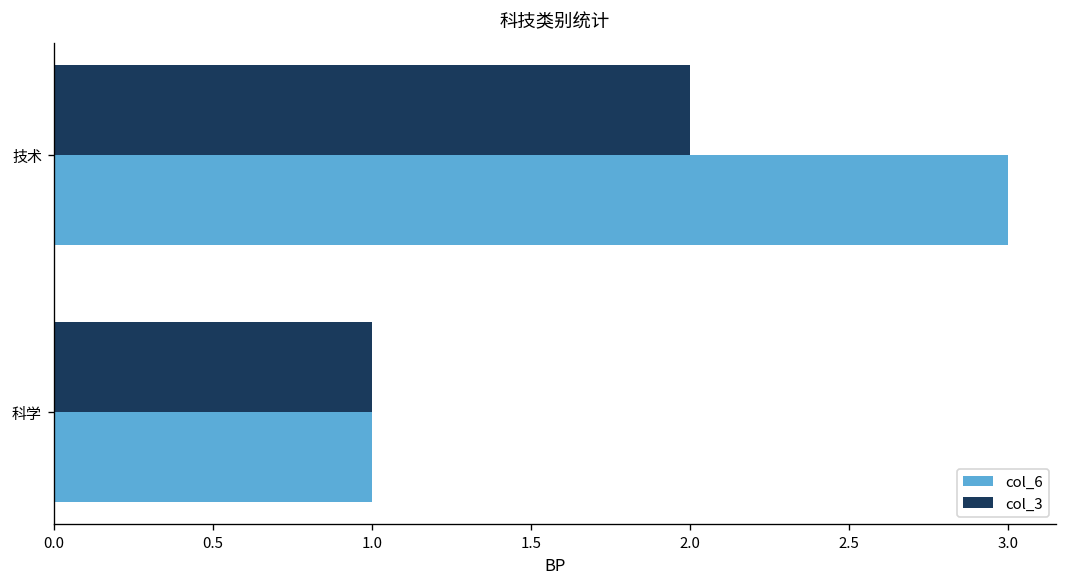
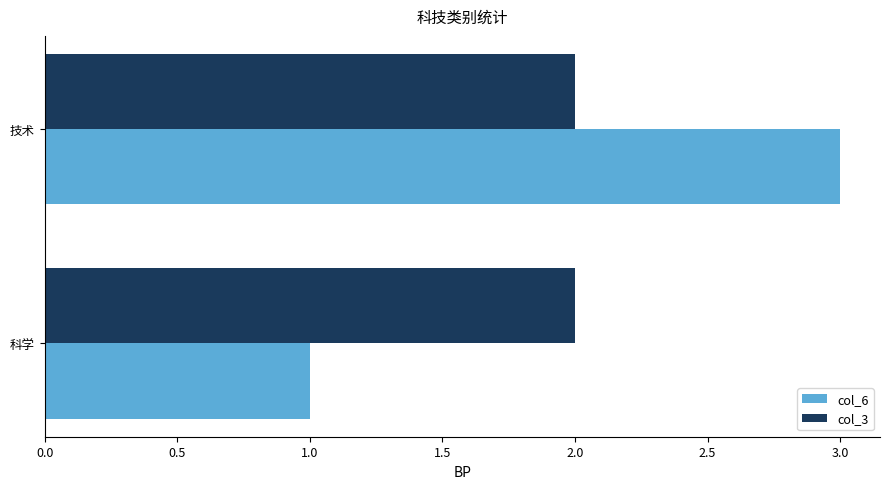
  {
    "col_6": {
      "技术": 3,
      "科学": 1
    },
    "col_3": {
      "技术": 2,
-     "科学": 1
+     "科学": 2
    }
  }
